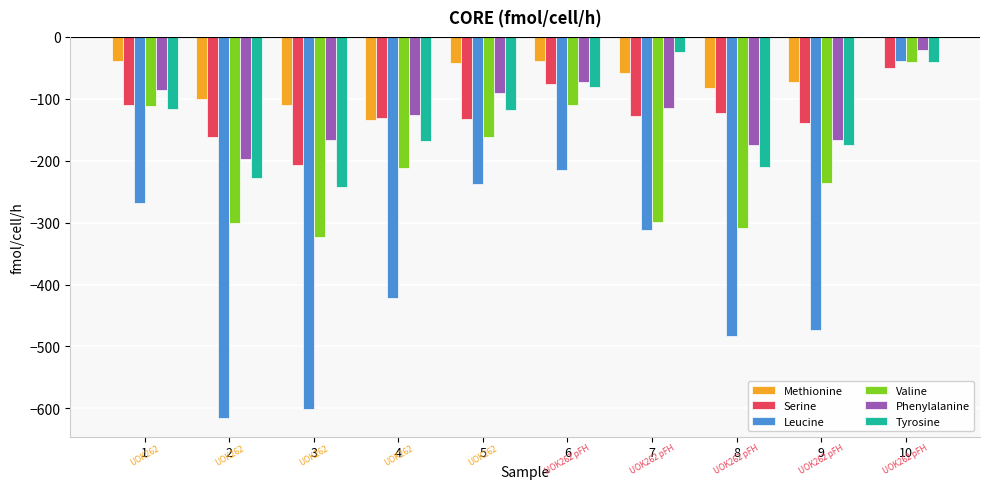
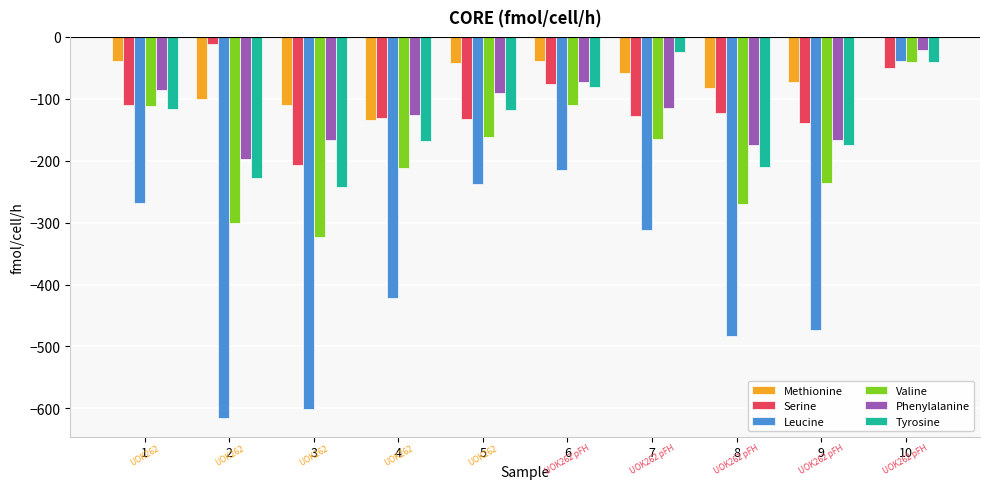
  {
    "Methionine": {
      "1": -40,
      "2": -100,
      "3": -110,
      "4": -130,
      "5": -40,
      "6": -40,
      "7": -60,
      "8": -80,
      "9": -70
    },
    "Serine": {
      "1": -110,
-     "2": -160,
+     "2": -10,
      "3": -210,
      "4": -130,
      "5": -130,
      "6": -80,
      "7": -130,
      "8": -120,
      "9": -140,
      "10": -50
    },
    "Leucine": {
      "1": -270,
      "2": -620,
      "3": -600,
      "4": -420,
      "5": -240,
      "6": -220,
      "7": -310,
      "8": -480,
      "9": -470,
      "10": -40
    },
    "Valine": {
      "1": -110,
      "2": -300,
      "3": -320,
      "4": -210,
      "5": -160,
      "6": -110,
-     "7": -300,
-     "8": -310,
+     "7": -170,
+     "8": -270,
      "9": -240,
      "10": -40
    },
    "Phenylalanine": {
      "1": -90,
      "2": -200,
      "3": -170,
      "4": -130,
      "5": -90,
      "6": -70,
      "7": -110,
      "8": -170,
      "9": -170,
      "10": -20
    },
    "Tyrosine": {
      "1": -120,
      "2": -230,
      "3": -240,
      "4": -170,
      "5": -120,
      "6": -80,
      "7": -20,
      "8": -210,
      "9": -170,
      "10": -40
    }
  }
